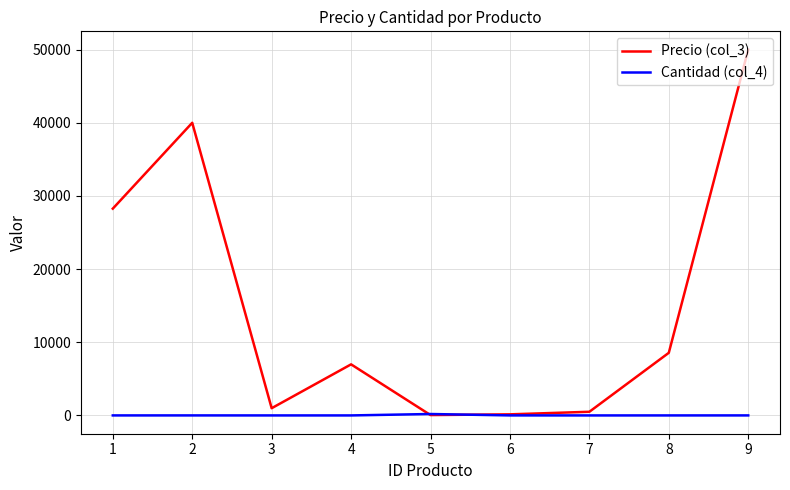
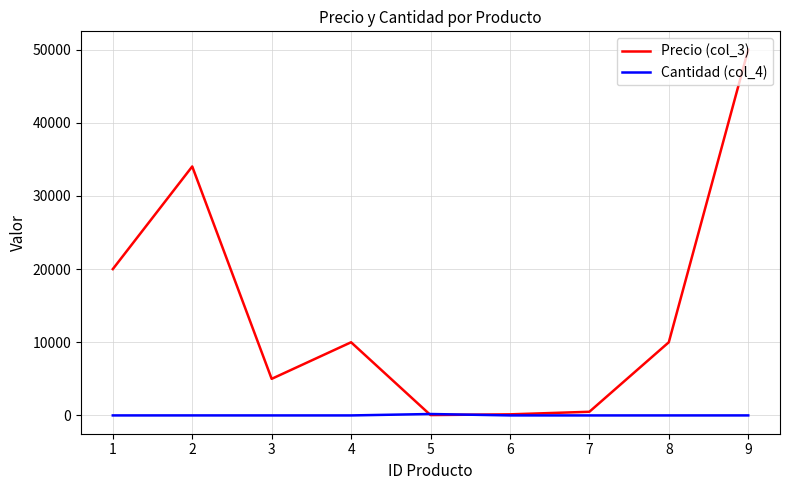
  {
    "Precio (col_3)": {
-     "1": 28000,
-     "2": 40000,
-     "3": 1000,
-     "4": 7000,
+     "1": 20000,
+     "2": 34000,
+     "3": 5000,
+     "4": 10000,
      "7": 1000,
-     "8": 9000
+     "8": 10000
    },
    "Cantidad (col_4)": {
      "1": 0,
      "2": 0,
      "3": 0,
      "4": 0,
      "7": 0,
      "8": 0,
      "9": 0
    }
  }
